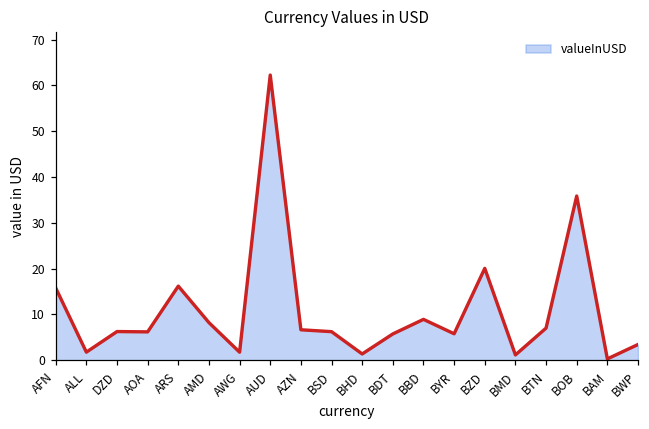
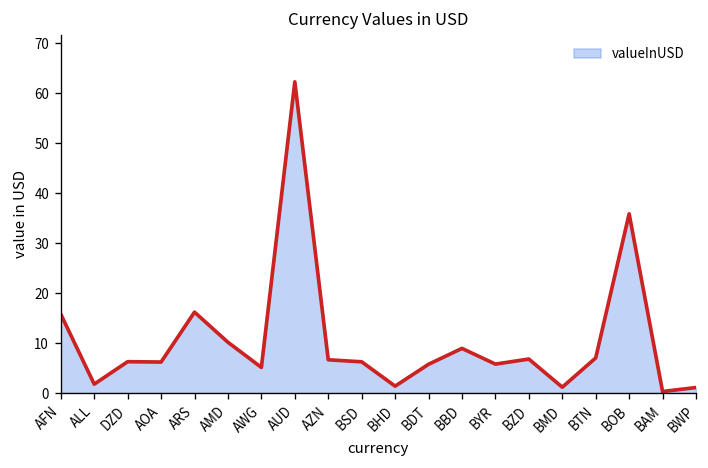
  {
    "AFN": 16,
    "ALL": 2,
    "DZD": 6,
    "AOA": 6,
    "ARS": 16,
-   "AMD": 8,
-   "AWG": 2,
+   "AMD": 10,
+   "AWG": 5,
    "AUD": 62,
    "AZN": 7,
    "BSD": 6,
    "BHD": 1,
    "BDT": 6,
    "BBD": 9,
    "BYR": 6,
-   "BZD": 20,
+   "BZD": 7,
    "BMD": 1,
    "BTN": 7,
    "BOB": 36,
    "BAM": 0,
-   "BWP": 3
+   "BWP": 1
  }
